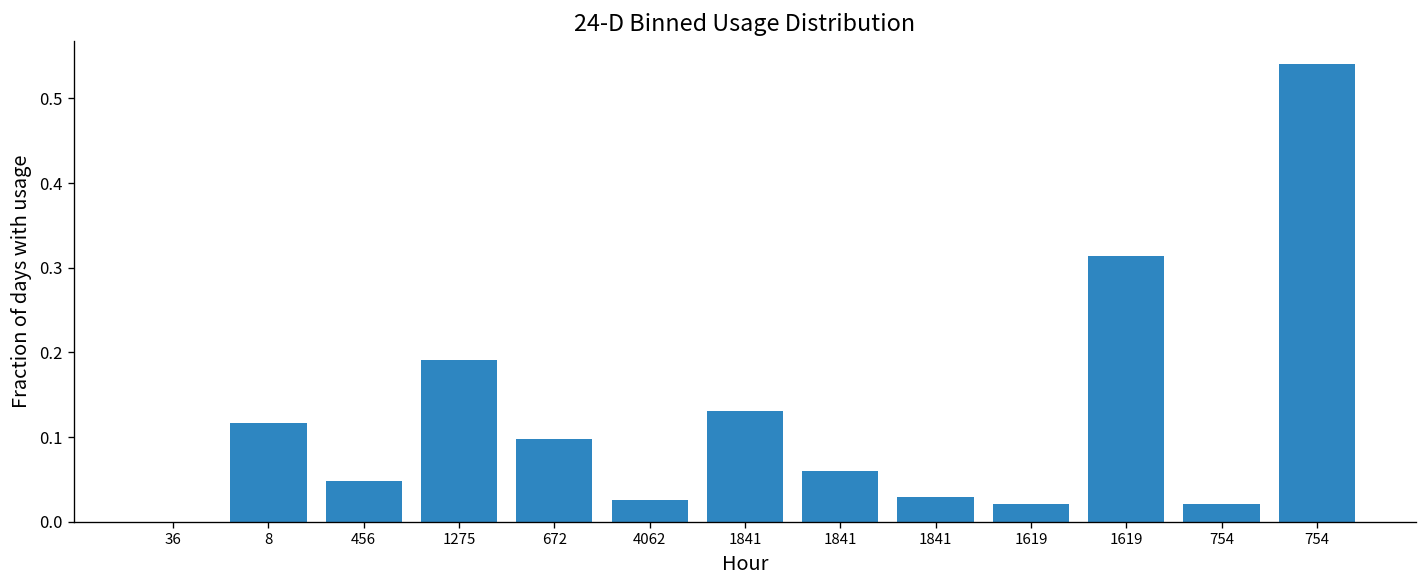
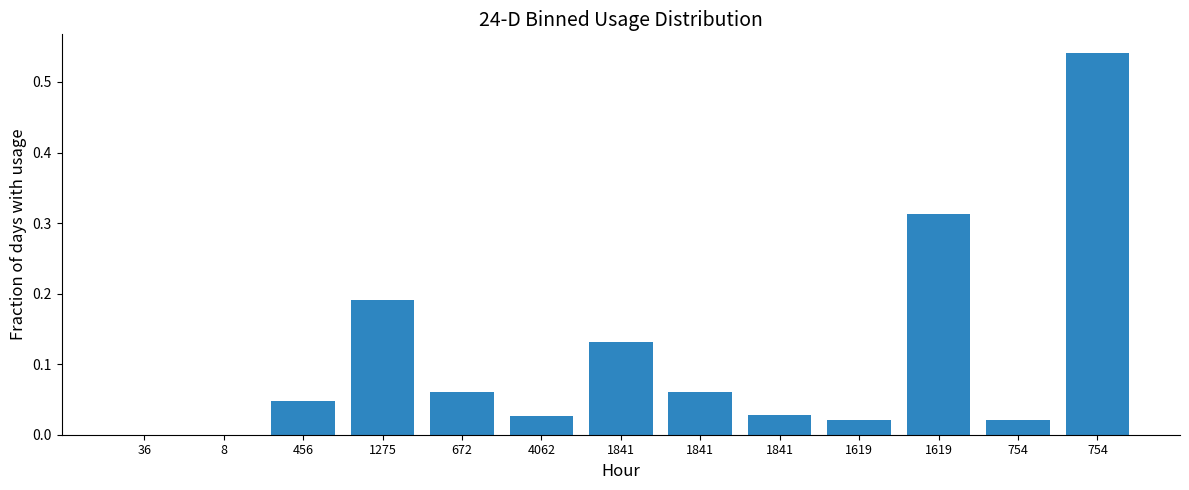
  {
    "36": 0.00,
-   "8": 0.12,
+   "8": 0.00,
    "456": 0.05,
    "1275": 0.19,
-   "672": 0.10,
+   "672": 0.06,
    "4062": 0.03
  }
